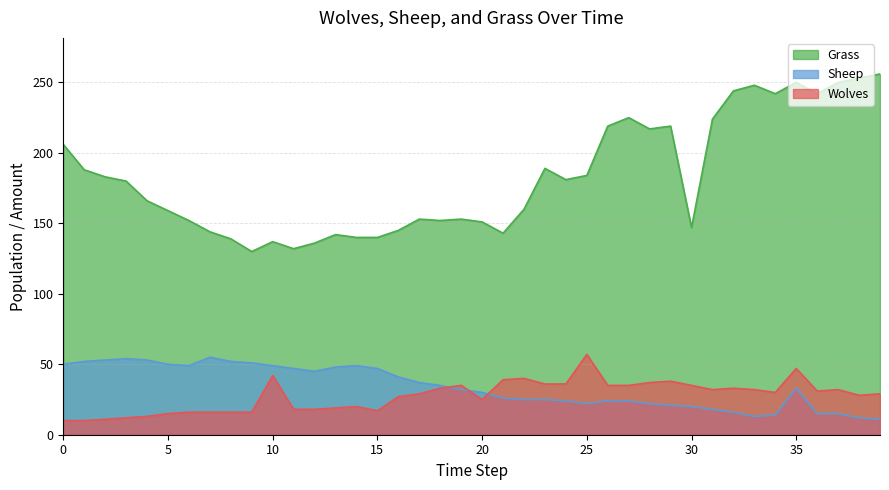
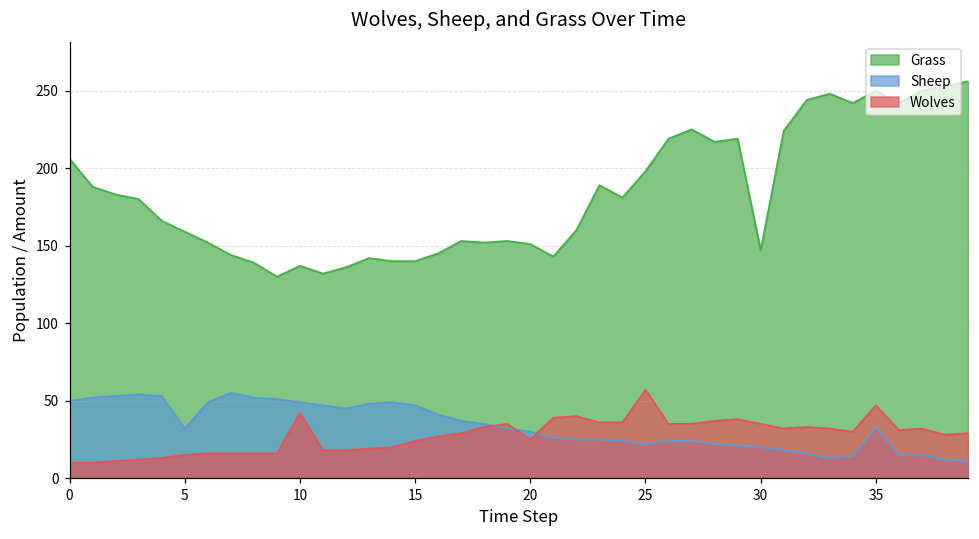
  {
    "Grass": {
      "0": 206,
      "5": 159,
      "10": 137,
      "15": 140,
      "20": 151,
-     "25": 184,
+     "25": 198,
      "30": 147
    },
    "Sheep": {
      "0": 50,
-     "5": 50,
+     "5": 32,
      "10": 49,
      "15": 47,
      "20": 30,
      "25": 22,
      "30": 20,
      "35": 33
    },
    "Wolves": {
      "0": 10,
      "5": 15,
      "10": 42,
-     "15": 17,
+     "15": 24,
      "20": 25,
      "25": 57,
      "30": 35,
      "35": 47
    }
  }
